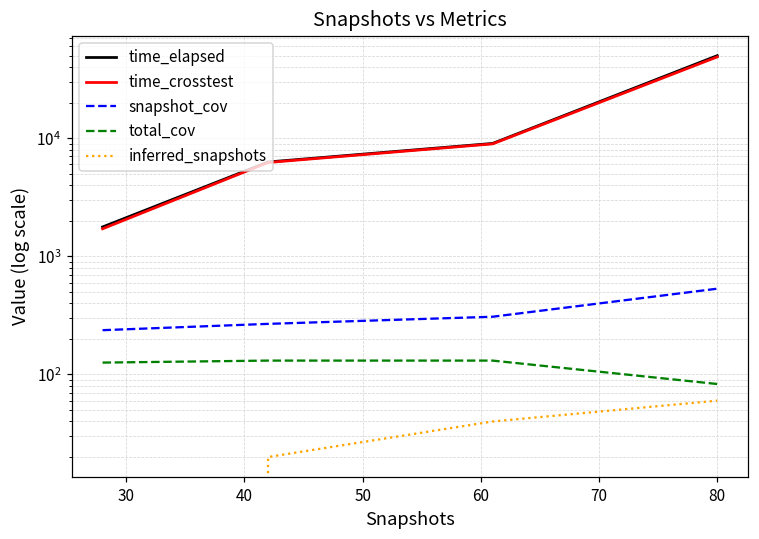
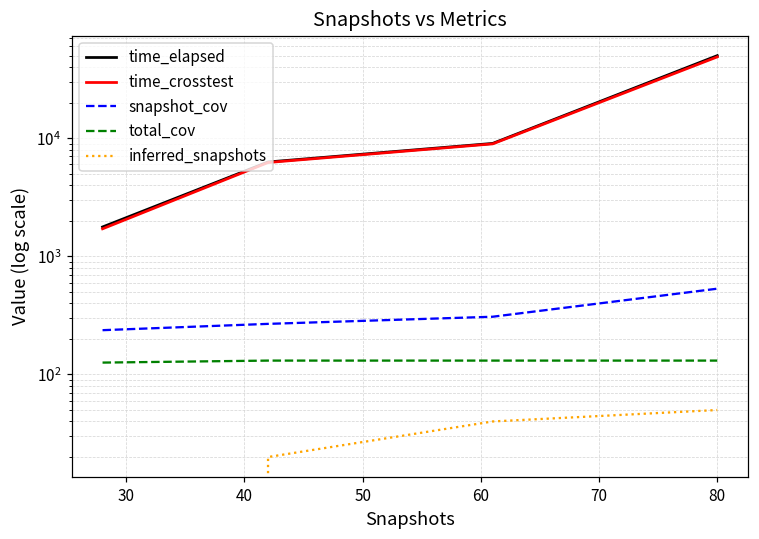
  {
    "snapshot_cov": {
      "80": 500
    },
    "total_cov": {
-     "80": 80
+     "80": 130
    },
    "inferred_snapshots": {
-     "80": 60
+     "80": 50
    }
  }
